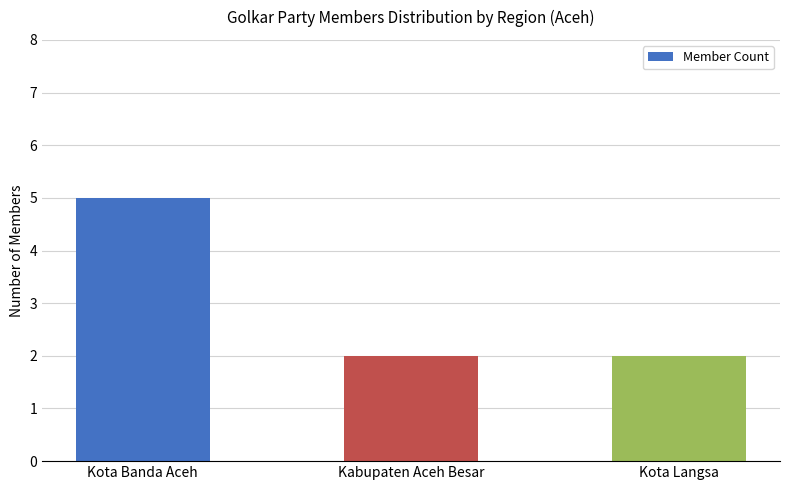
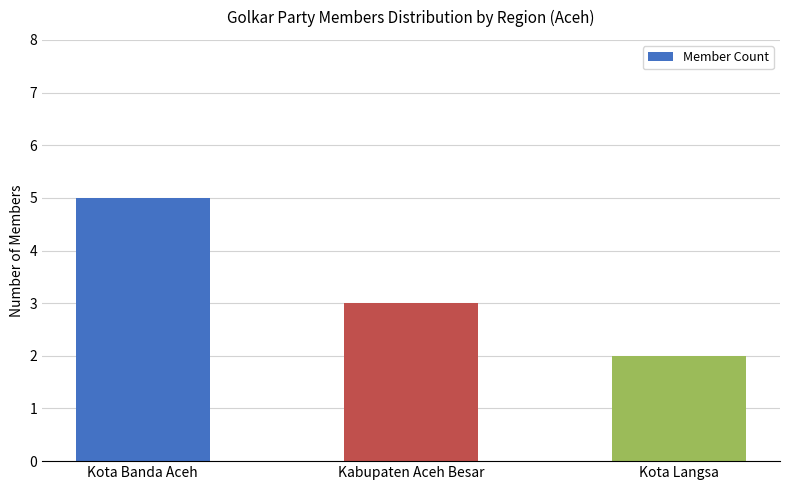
  {
    "Kota Banda Aceh": 5,
-   "Kabupaten Aceh Besar": 2,
+   "Kabupaten Aceh Besar": 3,
    "Kota Langsa": 2
  }
